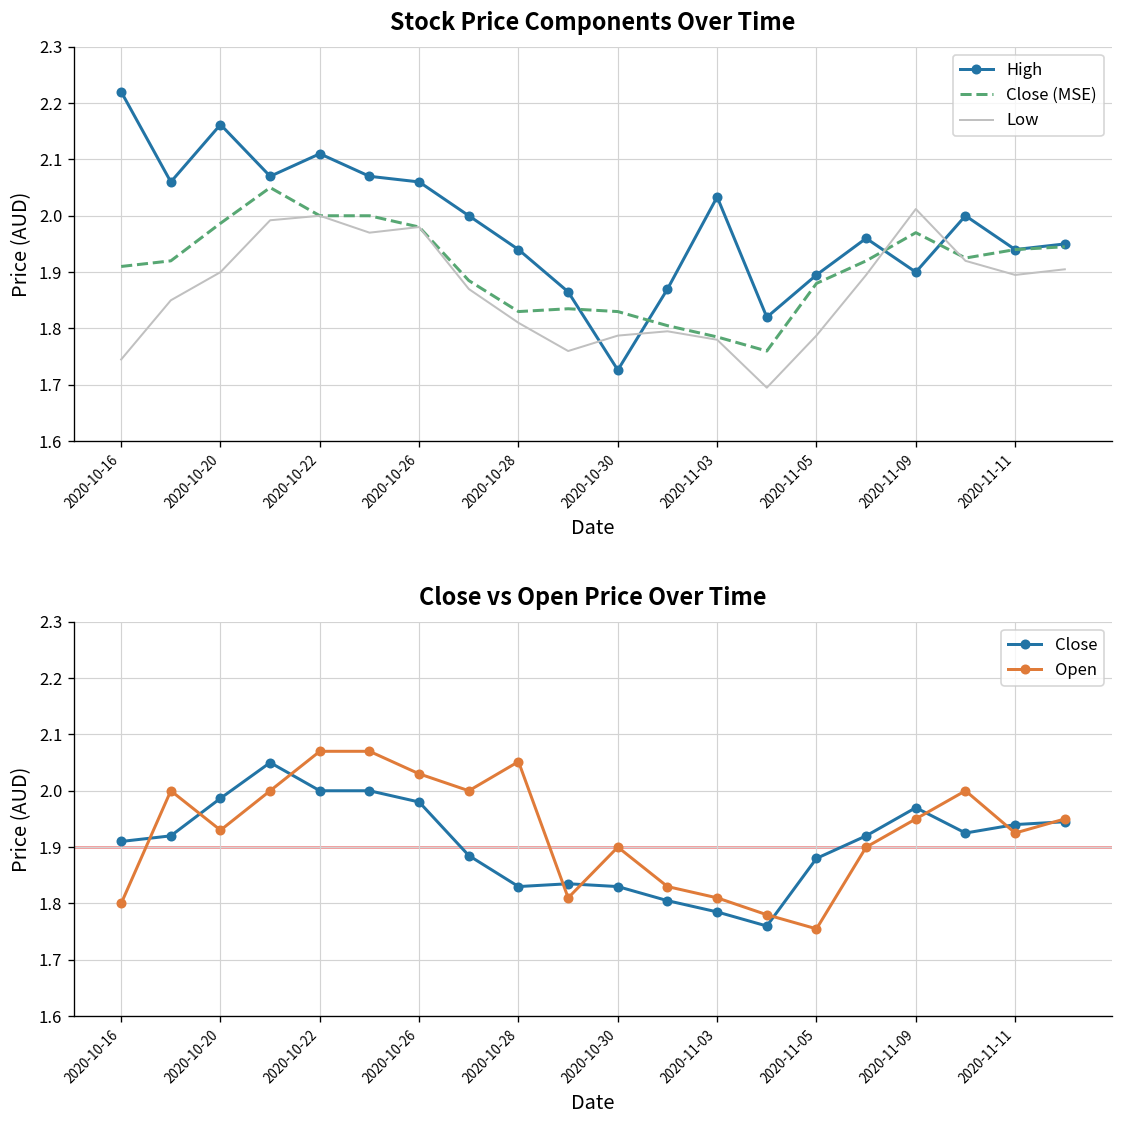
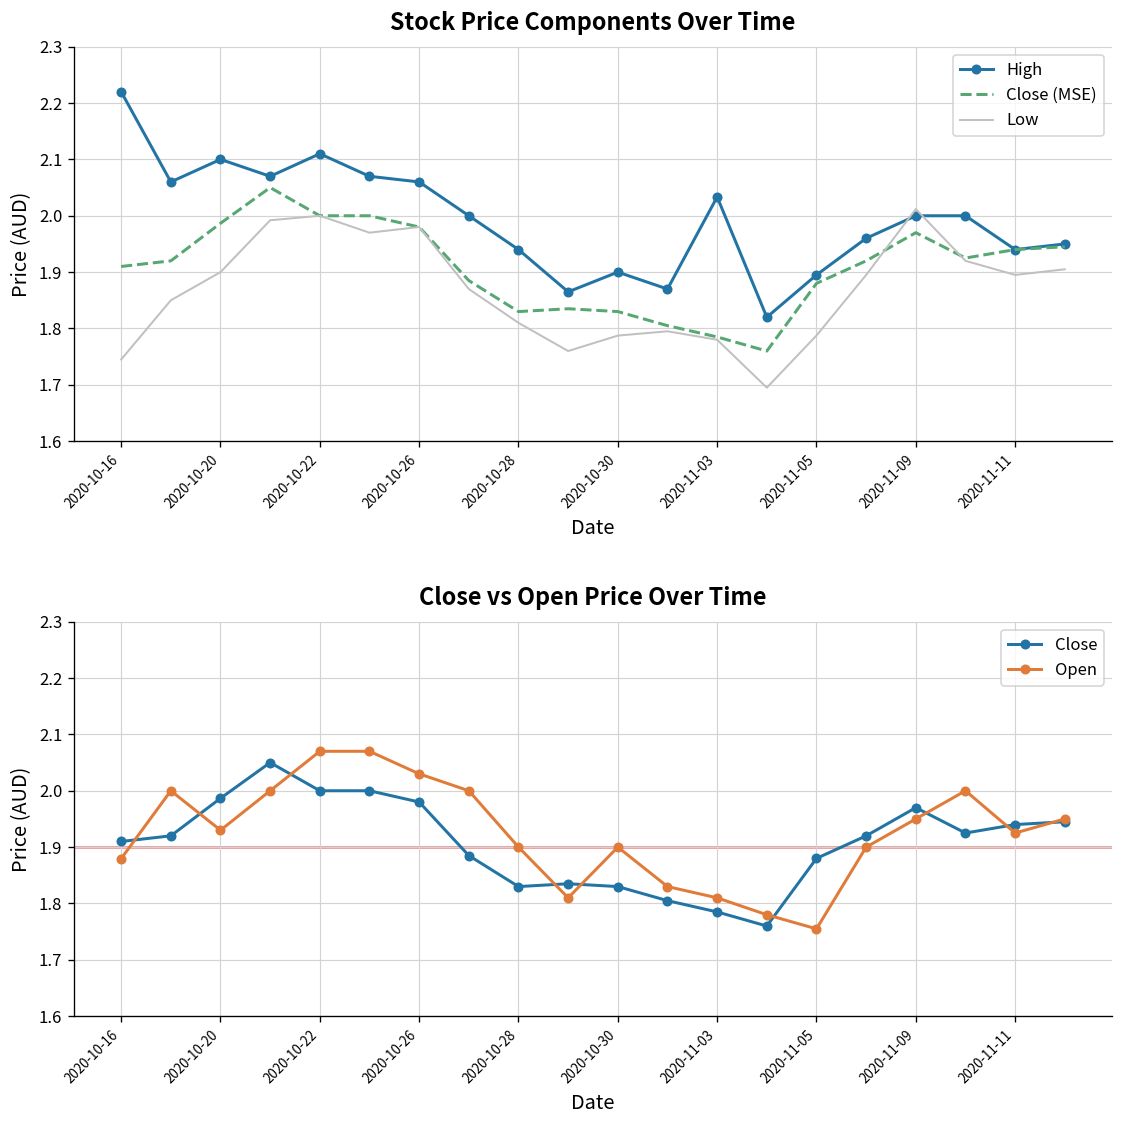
  {
    "Stock Price Components Over Time": {
      "High": {
        "2020-10-16": 2.22,
-       "2020-10-20": 2.16,
+       "2020-10-20": 2.10,
        "2020-10-22": 2.11,
        "2020-10-26": 2.06,
        "2020-10-28": 1.94,
-       "2020-10-30": 1.73,
+       "2020-10-30": 1.90,
        "2020-11-03": 2.03,
        "2020-11-05": 1.89,
-       "2020-11-09": 1.9
+       "2020-11-09": 2.0
      },
      "Close (MSE)": {
        "2020-10-16": 1.91,
        "2020-10-20": 1.99,
        "2020-10-28": 1.83,
        "2020-10-30": 1.83,
        "2020-11-05": 1.88,
        "2020-11-09": 1.97
      },
      "Low": {
        "2020-10-16": 1.75,
        "2020-10-20": 1.90,
        "2020-10-28": 1.81,
        "2020-10-30": 1.79,
        "2020-11-05": 1.79,
        "2020-11-09": 2.01,
        "2020-11-11": 1.89
      }
    },
    "Close vs Open Price Over Time": {
      "Close": {
        "2020-10-16": 1.91,
        "2020-10-20": 1.99,
        "2020-10-22": 2.00,
        "2020-10-26": 1.98,
        "2020-10-28": 1.83,
        "2020-10-30": 1.83,
        "2020-11-03": 1.78,
        "2020-11-05": 1.88,
        "2020-11-09": 1.97,
        "2020-11-11": 1.94
      },
      "Open": {
-       "2020-10-16": 1.80,
+       "2020-10-16": 1.88,
        "2020-10-20": 1.93,
        "2020-10-22": 2.07,
        "2020-10-26": 2.03,
-       "2020-10-28": 2.05,
+       "2020-10-28": 1.90,
        "2020-10-30": 1.90,
        "2020-11-03": 1.81,
        "2020-11-05": 1.75,
        "2020-11-09": 1.95,
        "2020-11-11": 1.92
      }
    }
  }
